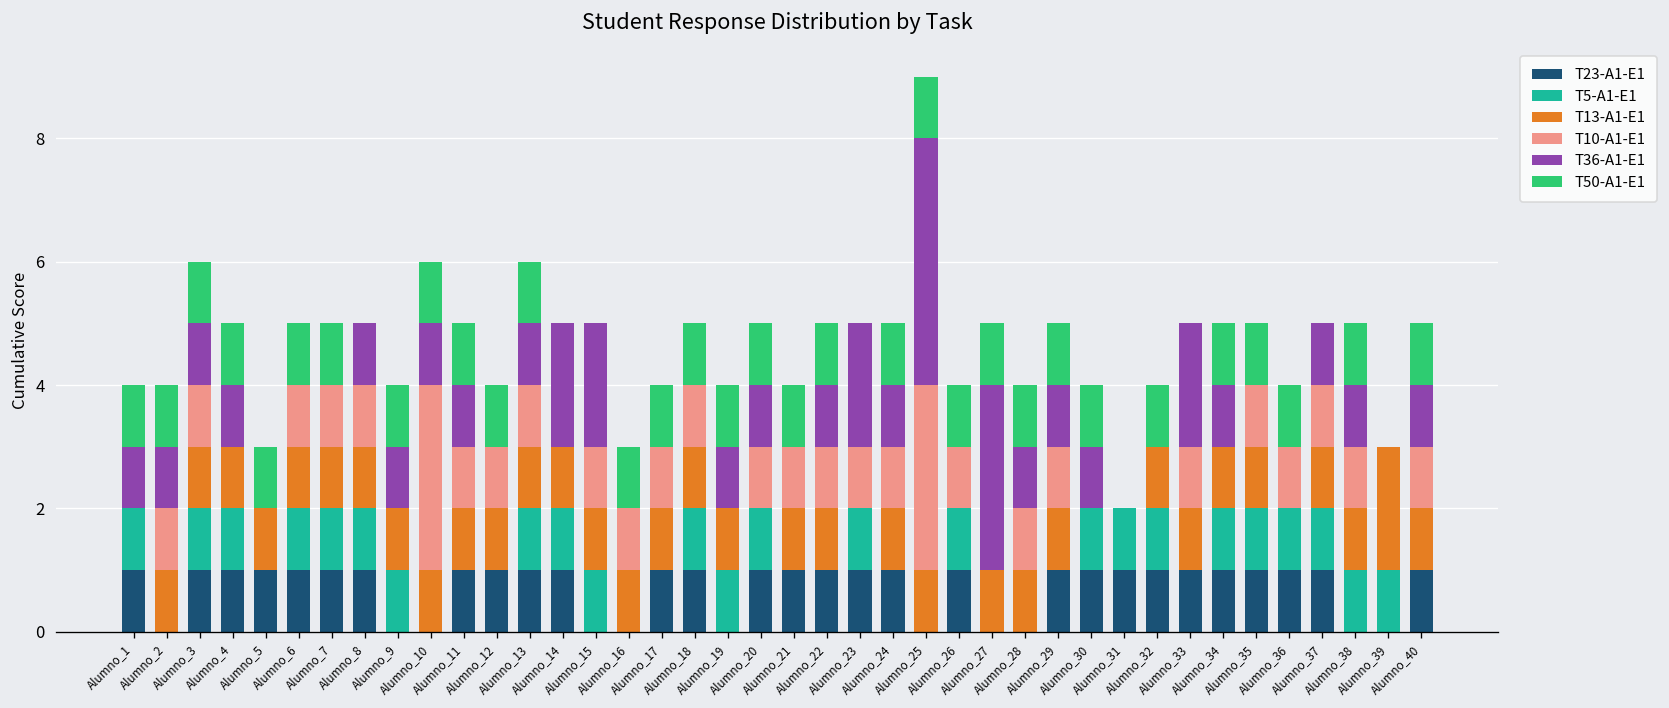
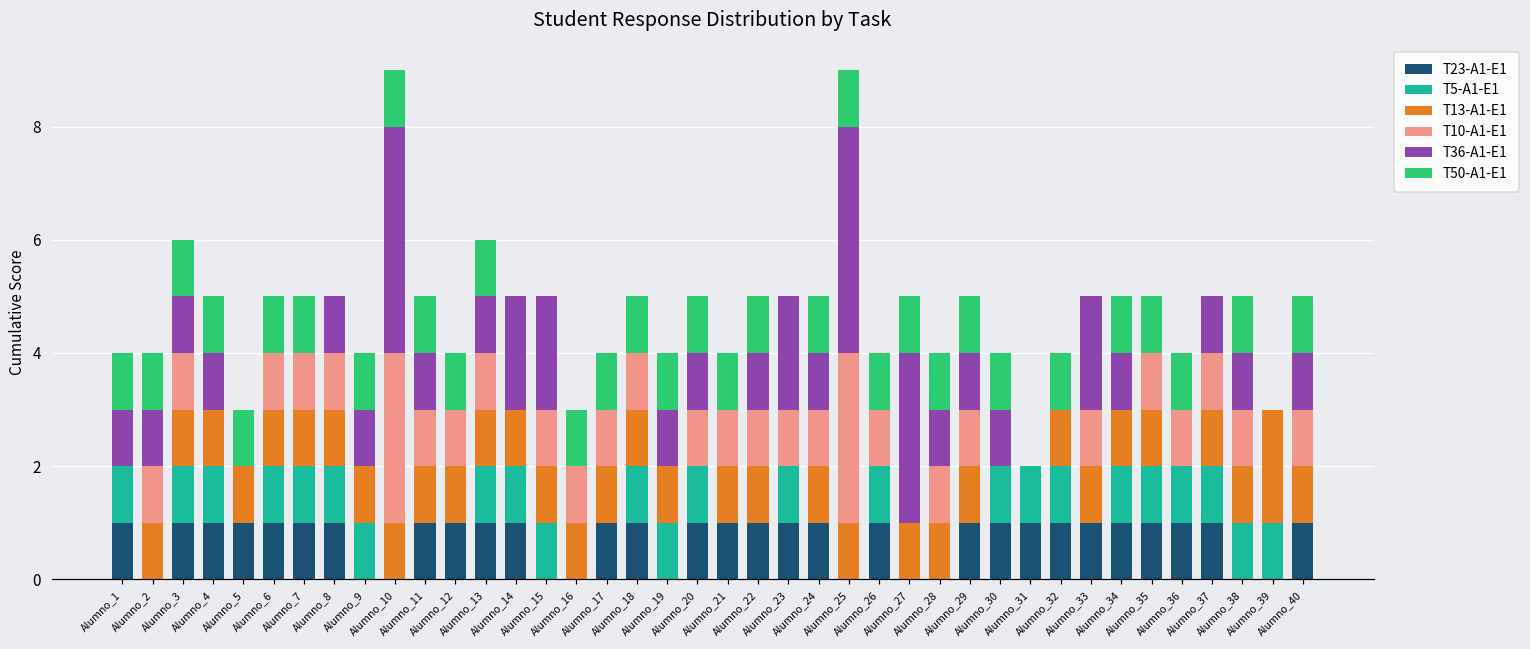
  {
    "T23-A1-E1": {
      "Alumno_1": 1,
      "Alumno_2": 0,
      "Alumno_3": 1,
      "Alumno_4": 1,
      "Alumno_5": 1,
      "Alumno_6": 1,
      "Alumno_7": 1,
      "Alumno_8": 1,
      "Alumno_9": 0,
      "Alumno_10": 0,
      "Alumno_11": 1,
      "Alumno_12": 1,
      "Alumno_13": 1,
      "Alumno_14": 1,
      "Alumno_15": 0,
      "Alumno_16": 0,
      "Alumno_17": 1,
      "Alumno_18": 1,
      "Alumno_19": 0,
      "Alumno_20": 1,
      "Alumno_21": 1,
      "Alumno_22": 1,
      "Alumno_23": 1,
      "Alumno_24": 1,
      "Alumno_25": 0,
      "Alumno_26": 1,
      "Alumno_27": 0,
      "Alumno_28": 0,
      "Alumno_29": 1,
      "Alumno_30": 1,
      "Alumno_31": 1,
      "Alumno_32": 1,
      "Alumno_33": 1,
      "Alumno_34": 1,
      "Alumno_35": 1,
      "Alumno_36": 1,
      "Alumno_37": 1,
      "Alumno_38": 0,
      "Alumno_39": 0,
      "Alumno_40": 1
    },
    "T36-A1-E1": {
      "Alumno_1": 1,
      "Alumno_2": 1,
      "Alumno_3": 1,
      "Alumno_4": 1,
      "Alumno_5": 0,
      "Alumno_6": 0,
      "Alumno_7": 0,
      "Alumno_8": 1,
      "Alumno_9": 1,
-     "Alumno_10": 1,
+     "Alumno_10": 4,
      "Alumno_11": 1,
      "Alumno_12": 0,
      "Alumno_13": 1,
      "Alumno_14": 2,
      "Alumno_15": 2,
      "Alumno_16": 0,
      "Alumno_17": 0,
      "Alumno_18": 0,
      "Alumno_19": 1,
      "Alumno_20": 1,
      "Alumno_21": 0,
      "Alumno_22": 1,
      "Alumno_23": 2,
      "Alumno_24": 1,
      "Alumno_25": 4,
      "Alumno_26": 0,
      "Alumno_27": 3,
      "Alumno_28": 1,
      "Alumno_29": 1,
      "Alumno_30": 1,
      "Alumno_31": 0,
      "Alumno_32": 0,
      "Alumno_33": 2,
      "Alumno_34": 1,
      "Alumno_35": 0,
      "Alumno_36": 0,
      "Alumno_37": 1,
      "Alumno_38": 1,
      "Alumno_39": 0,
      "Alumno_40": 1
    }
  }
